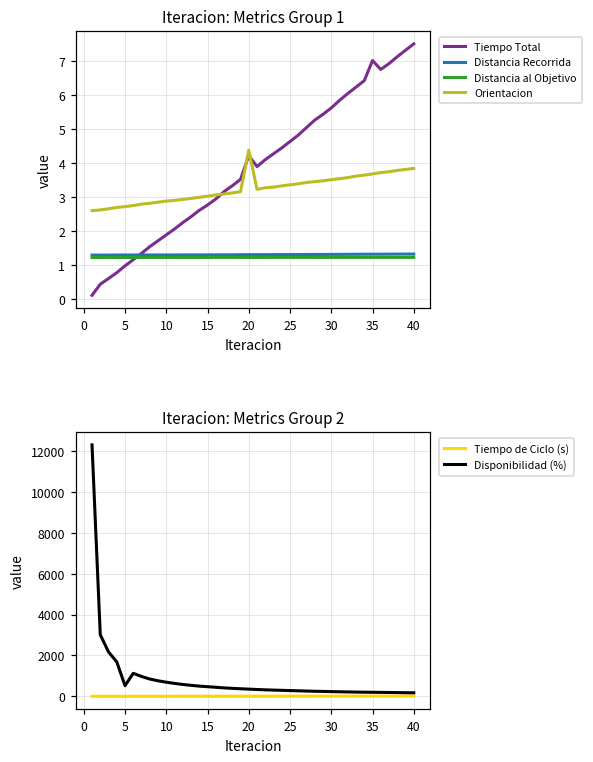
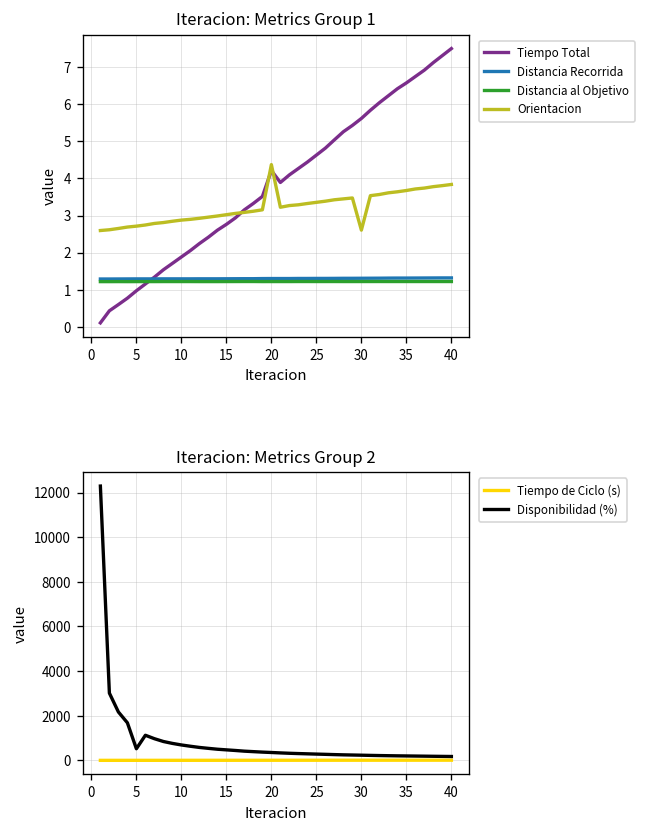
  {
    "Iteracion: Metrics Group 1": {
      "Tiempo Total": {
        "5": 1.0,
        "10": 1.9,
        "15": 2.8,
        "20": 4.2,
        "25": 4.6,
        "30": 5.6,
-       "35": 7.0,
+       "35": 6.6,
        "40": 7.5
      },
      "Distancia Recorrida": {
        "25": 1.3,
        "30": 1.3,
        "35": 1.3,
        "40": 1.3
      },
      "Distancia al Objetivo": {
        "25": 1.2,
        "30": 1.2,
        "35": 1.2,
        "40": 1.2
      },
      "Orientacion": {
        "5": 2.7,
        "10": 2.9,
        "15": 3.0,
        "20": 4.4,
        "25": 3.4,
-       "30": 3.5,
+       "30": 2.6,
        "35": 3.7,
        "40": 3.8
      }
    },
    "Iteracion: Metrics Group 2": {
      "Tiempo de Ciclo (s)": {
        "5": 0,
        "10": 0,
        "15": 0,
        "20": 0,
        "25": 0,
        "30": 0,
        "35": 0,
        "40": 0
      },
      "Disponibilidad (%)": {
        "5": 500,
        "10": 700,
        "15": 500,
        "20": 400,
        "25": 300,
        "30": 200,
        "35": 200,
        "40": 200
      }
    }
  }
